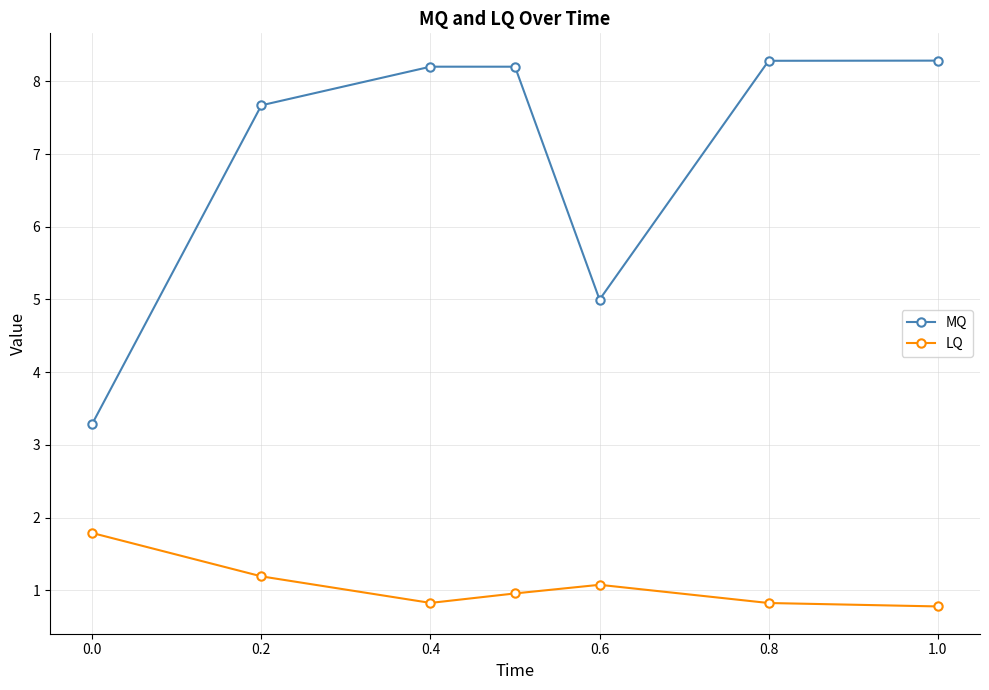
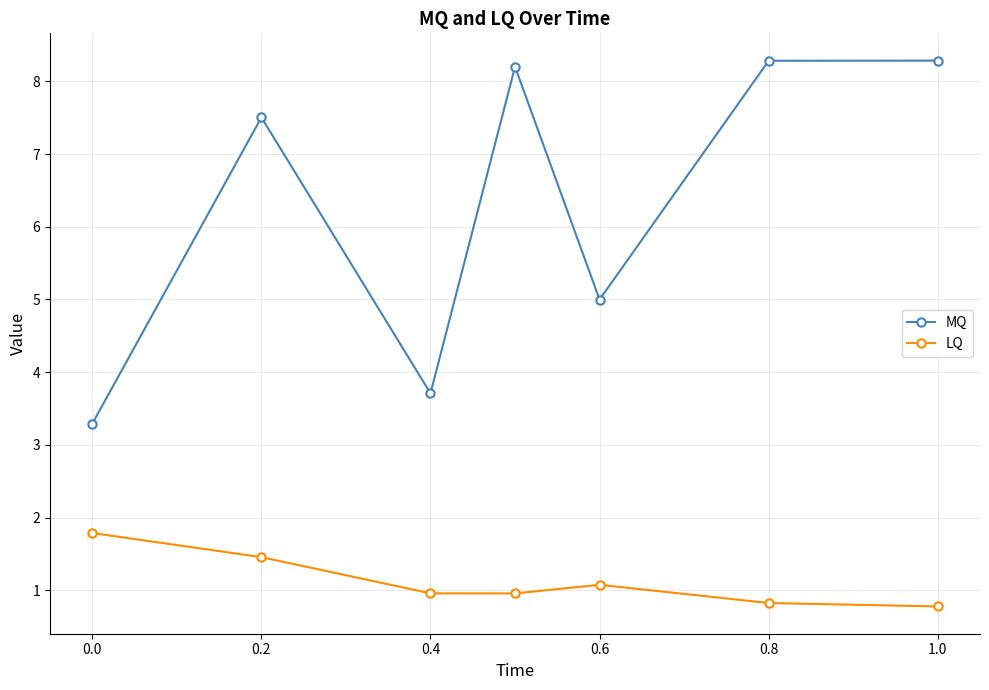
  {
    "MQ": {
      "0.0": 3.3,
-     "0.2": 7.7,
-     "0.4": 8.2,
+     "0.2": 7.5,
+     "0.4": 3.7,
      "0.6": 5.0,
      "0.8": 8.3,
      "1.0": 8.3
    },
    "LQ": {
      "0.0": 1.8,
-     "0.2": 1.2,
-     "0.4": 0.8,
+     "0.2": 1.5,
+     "0.4": 1.0,
      "0.6": 1.1,
      "0.8": 0.8,
      "1.0": 0.8
    }
  }
